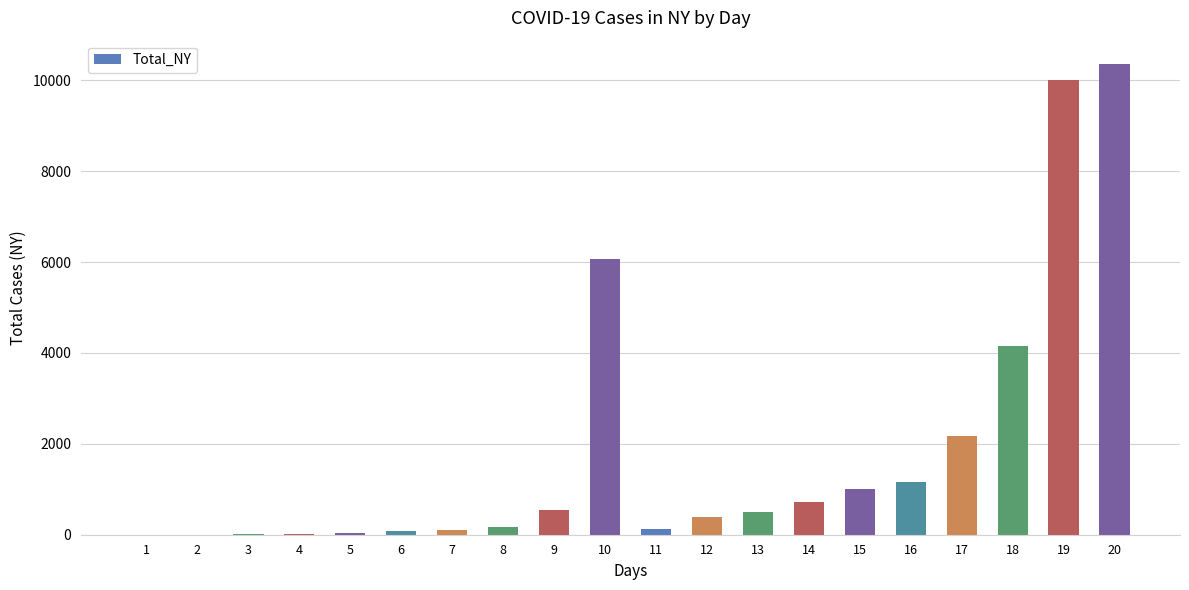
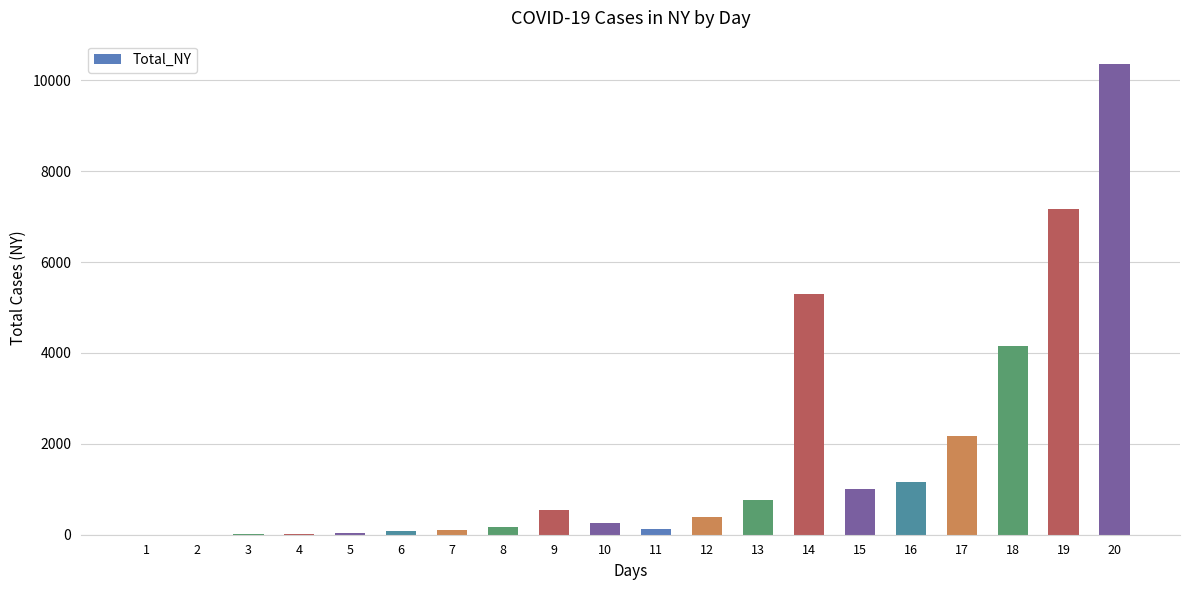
  {
    "6": 100,
    "7": 100,
    "8": 200,
    "9": 500,
-   "10": 6100,
+   "10": 300,
    "11": 100,
    "12": 400,
-   "13": 500,
-   "14": 700,
+   "13": 800,
+   "14": 5300,
    "15": 1000,
    "16": 1200,
    "17": 2200,
    "18": 4200,
-   "19": 10000,
+   "19": 7200,
    "20": 10400
  }
